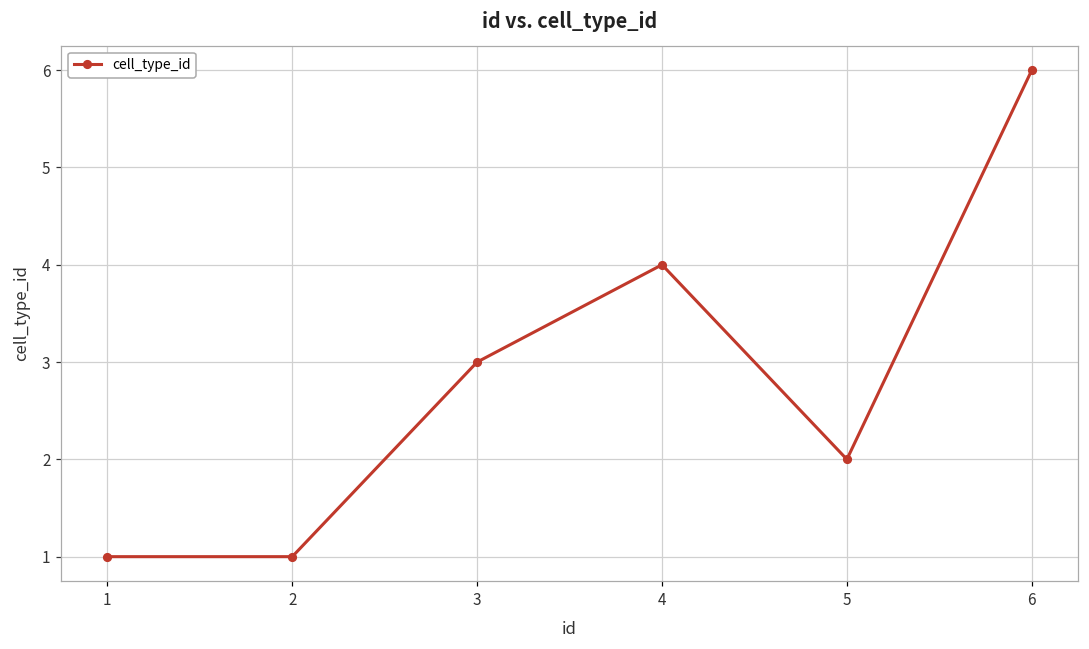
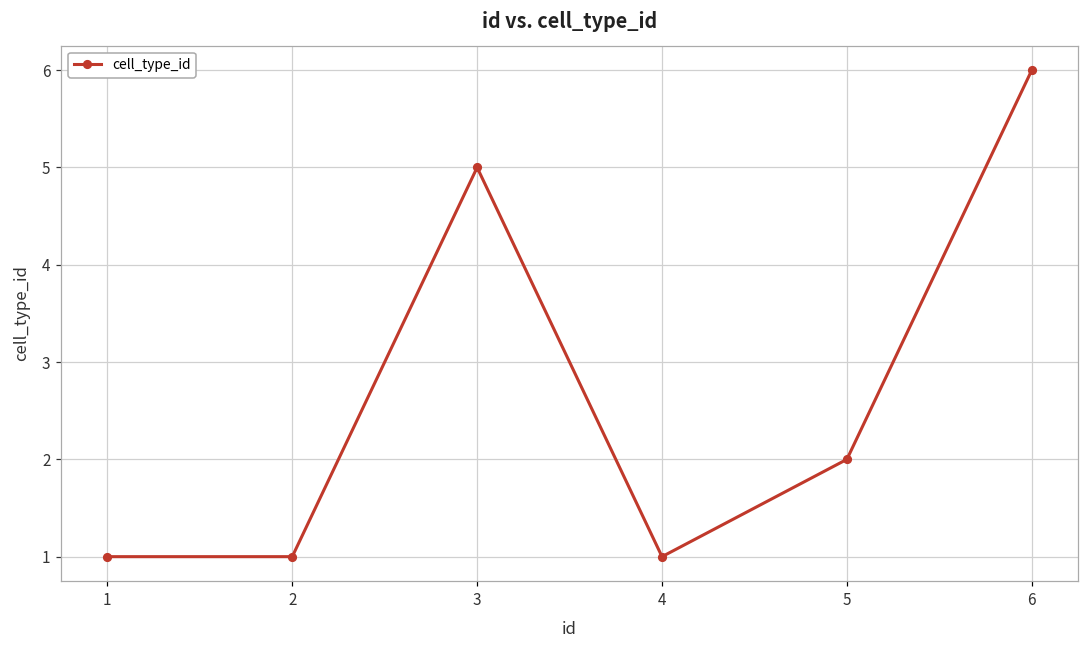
  {
    "1": 1,
    "2": 1,
-   "3": 3,
-   "4": 4,
+   "3": 5,
+   "4": 1,
    "5": 2,
    "6": 6
  }
